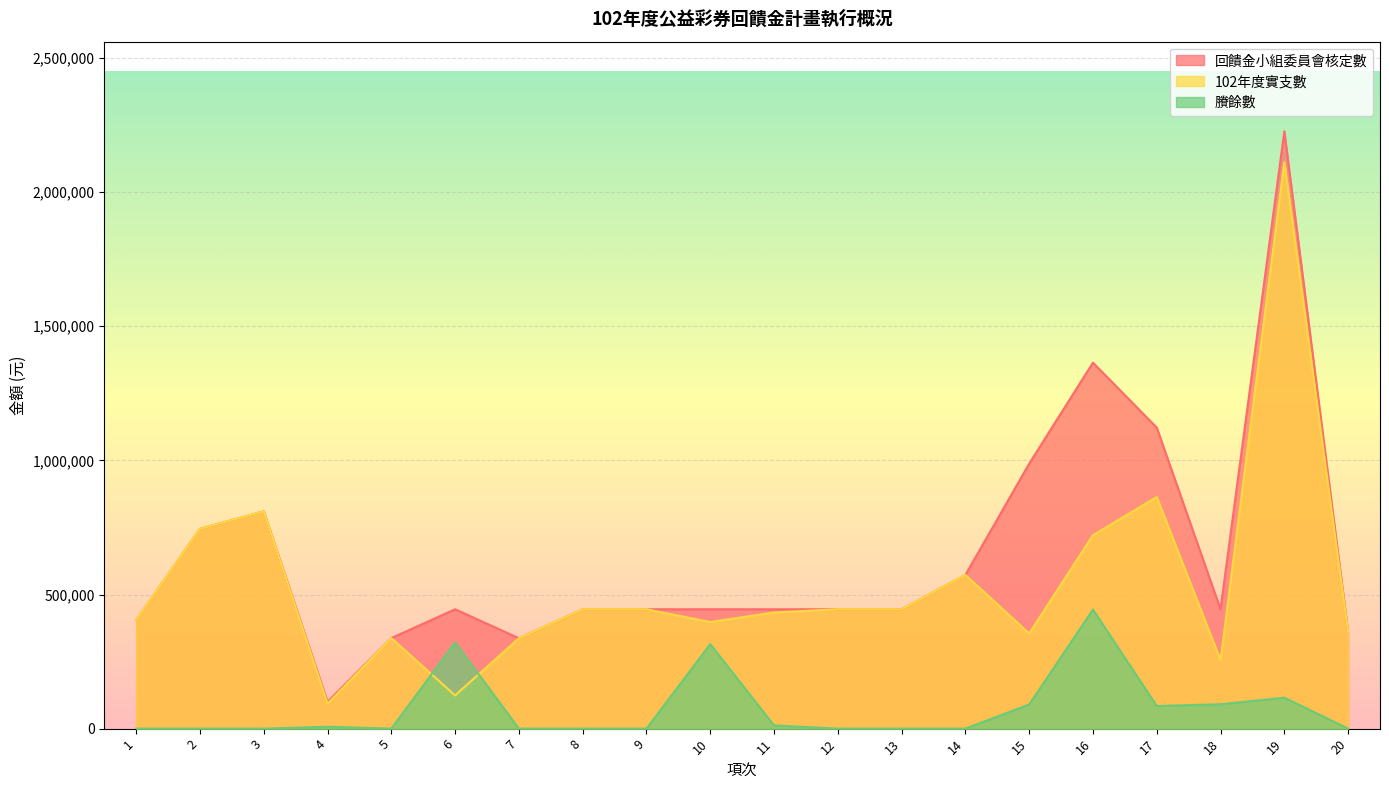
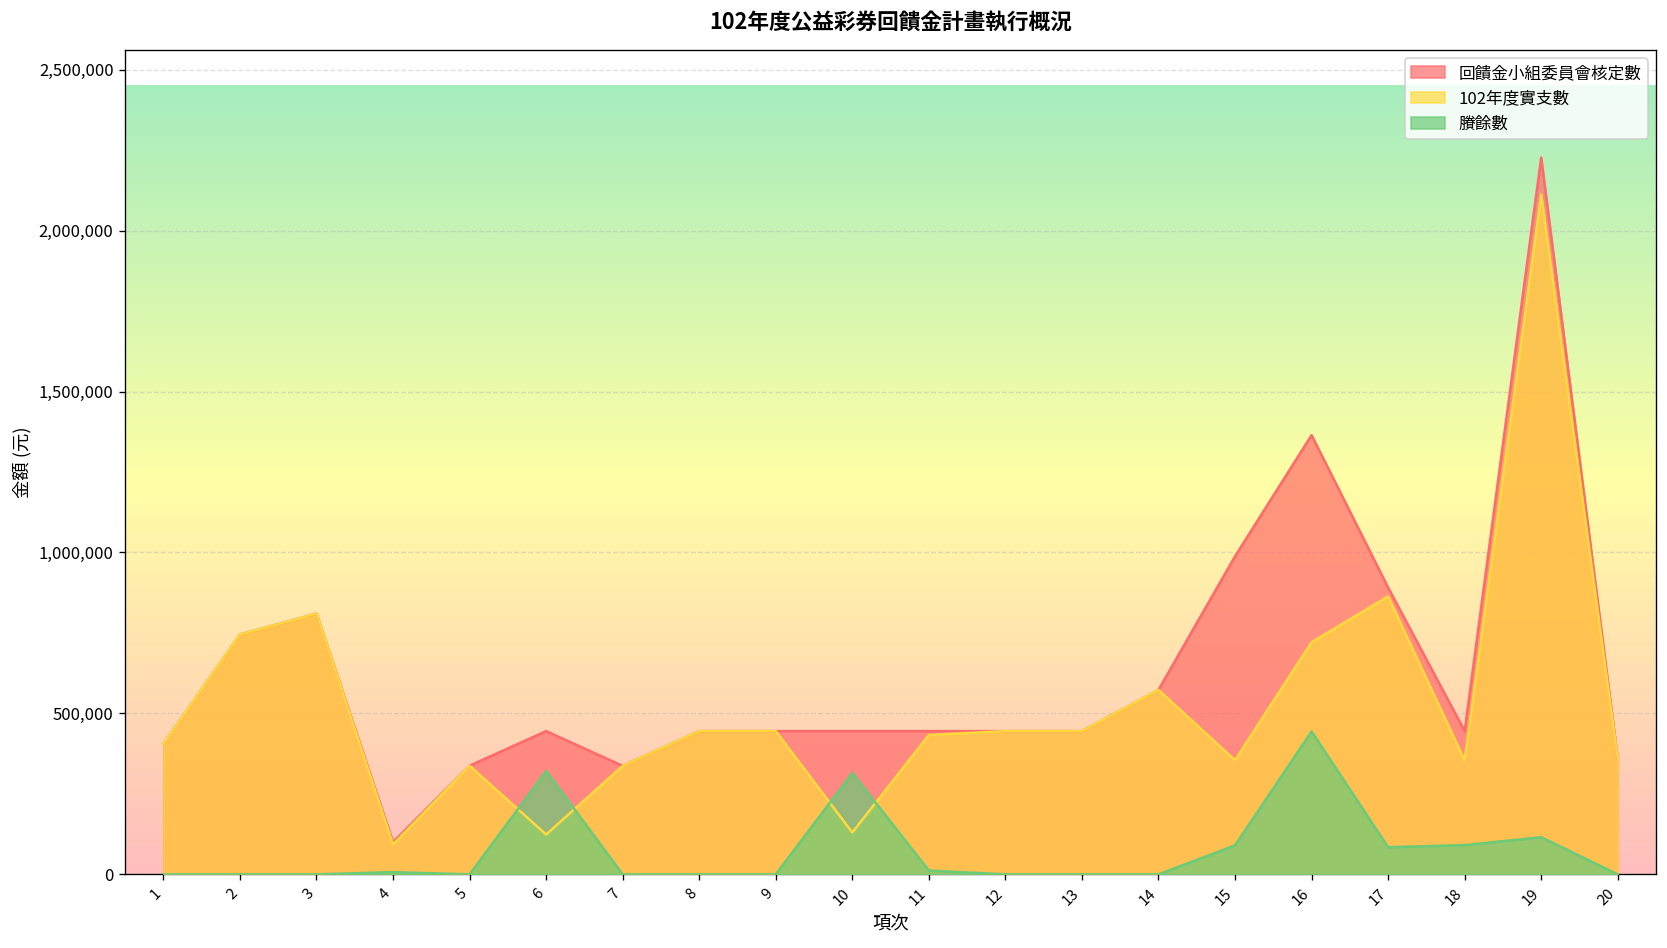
  {
    "回饋金小組委員會核定數": {
      "6": "450,000",
      "10": "450,000",
      "11": "450,000",
      "15": "990,000",
      "16": "1,360,000",
-     "17": "1,120,000",
+     "17": "890,000",
      "18": "450,000",
      "19": "2,230,000"
    },
    "102年度實支數": {
      "6": "120,000",
-     "10": "400,000",
+     "10": "130,000",
      "11": "430,000",
      "15": "350,000",
      "16": "720,000",
      "17": "860,000",
-     "18": "260,000",
+     "18": "350,000",
      "19": "2,110,000"
    },
    "賸餘數": {
      "1": "0",
      "2": "0",
      "3": "0",
      "4": "10,000",
      "5": "0",
      "6": "320,000",
      "7": "0",
      "8": "0",
      "9": "0",
      "10": "310,000",
      "11": "10,000",
      "12": "0",
      "13": "0",
      "14": "0",
      "15": "90,000",
      "16": "440,000",
      "17": "80,000",
      "18": "90,000",
      "19": "120,000",
      "20": "0"
    }
  }
